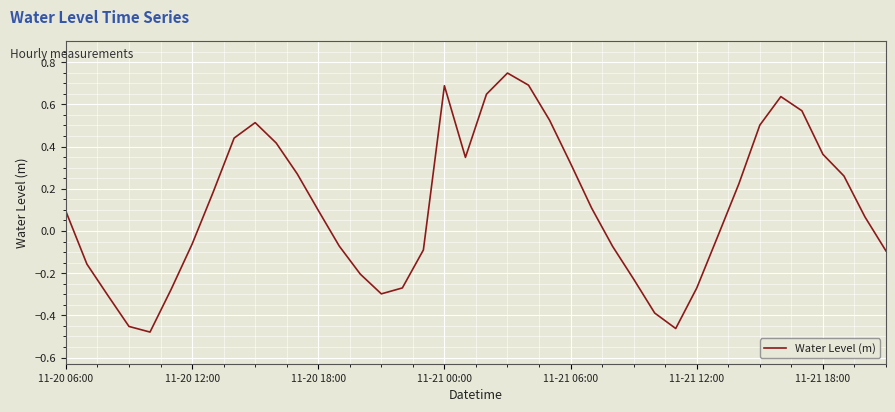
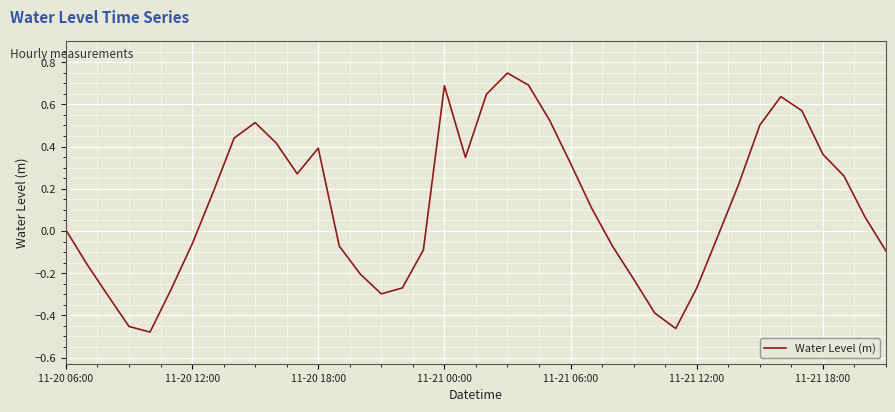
  {
-   "11-20 06:00": 0.09,
+   "11-20 06:00": 0.00,
    "11-20 12:00": -0.06,
-   "11-20 18:00": 0.10,
+   "11-20 18:00": 0.39,
    "11-21 00:00": 0.69,
    "11-21 06:00": 0.32,
    "11-21 12:00": -0.27,
    "11-21 18:00": 0.36
  }
